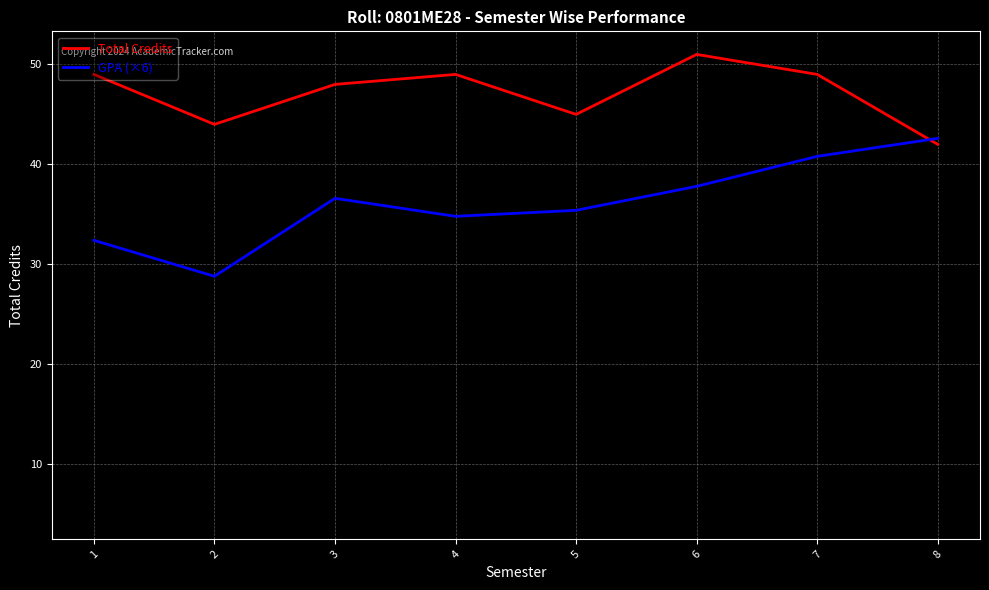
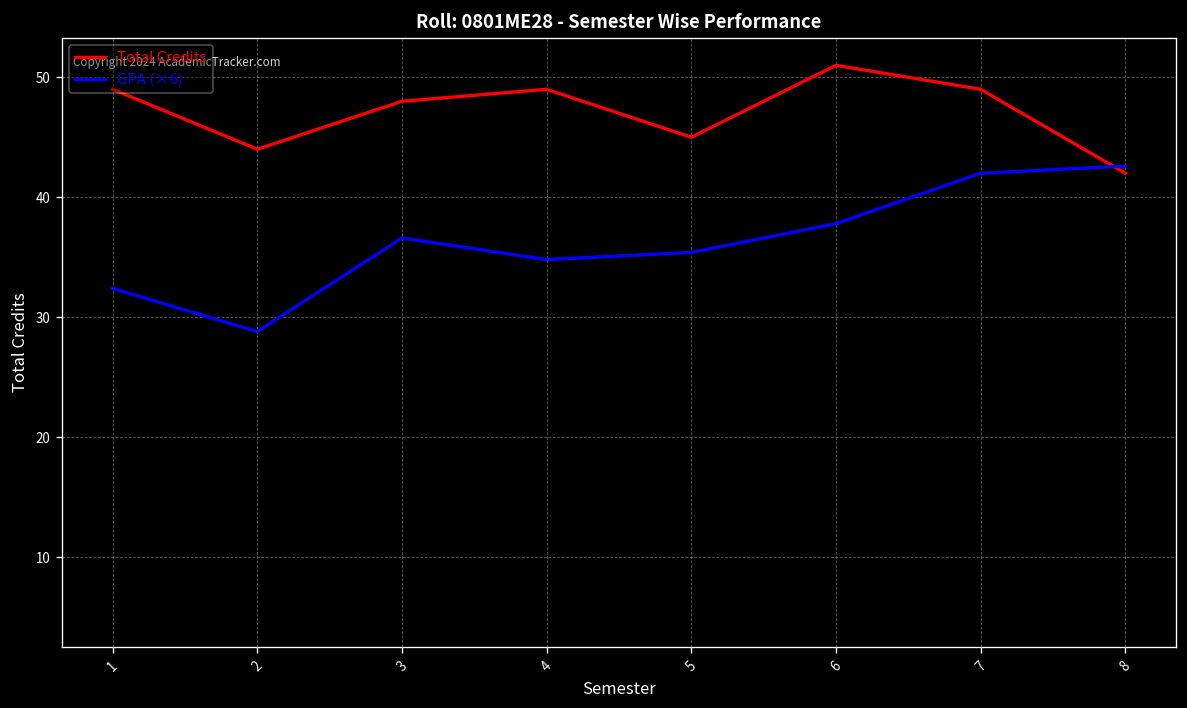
  {
    "Total Credits": {
      "2": 44,
      "3": 48,
      "4": 49,
      "5": 45,
      "6": 51,
      "7": 49,
      "8": 42
    },
    "GPA (×6)": {
      "1": 32,
      "2": 29,
      "3": 37,
      "4": 35,
      "5": 35,
      "6": 38,
-     "7": 41,
+     "7": 42,
      "8": 43
    }
  }
